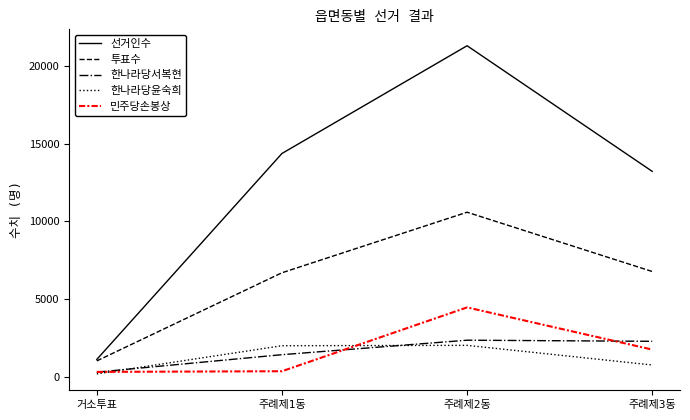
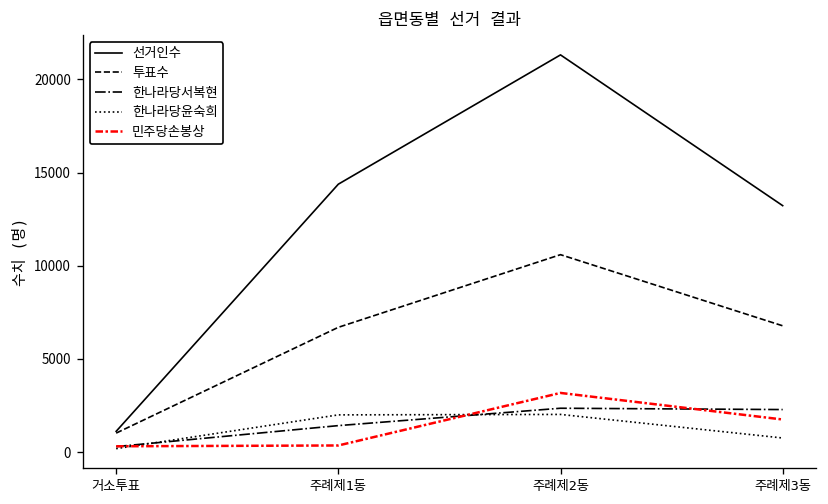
  {
    "민주당손봉상": {
      "주례제1동": 400,
-     "주례제2동": 4500,
+     "주례제2동": 3200,
      "주례제3동": 1800
    }
  }
